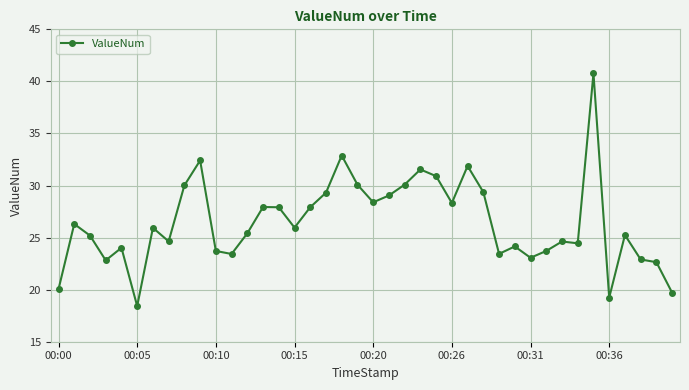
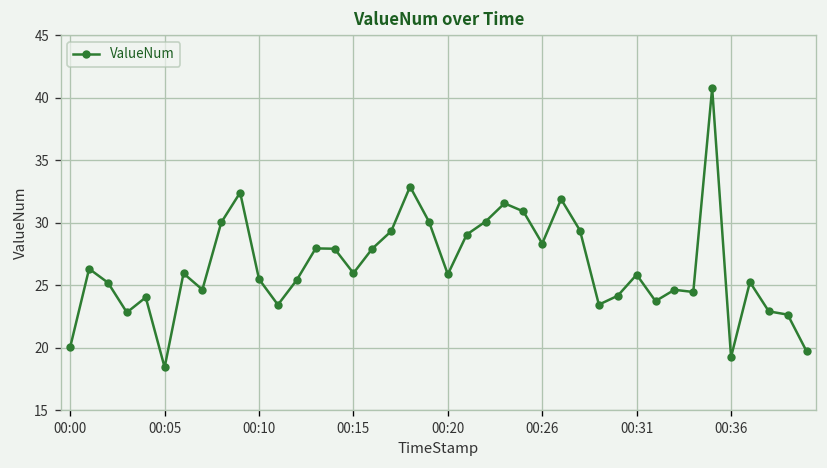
  {
    "00:00": 20.0,
    "00:05": 18.4,
-   "00:10": 23.7,
+   "00:10": 25.5,
    "00:15": 26.0,
-   "00:20": 28.4,
+   "00:20": 25.9,
    "00:26": 28.3,
-   "00:31": 23.1,
+   "00:31": 25.8,
    "00:36": 19.2
  }
